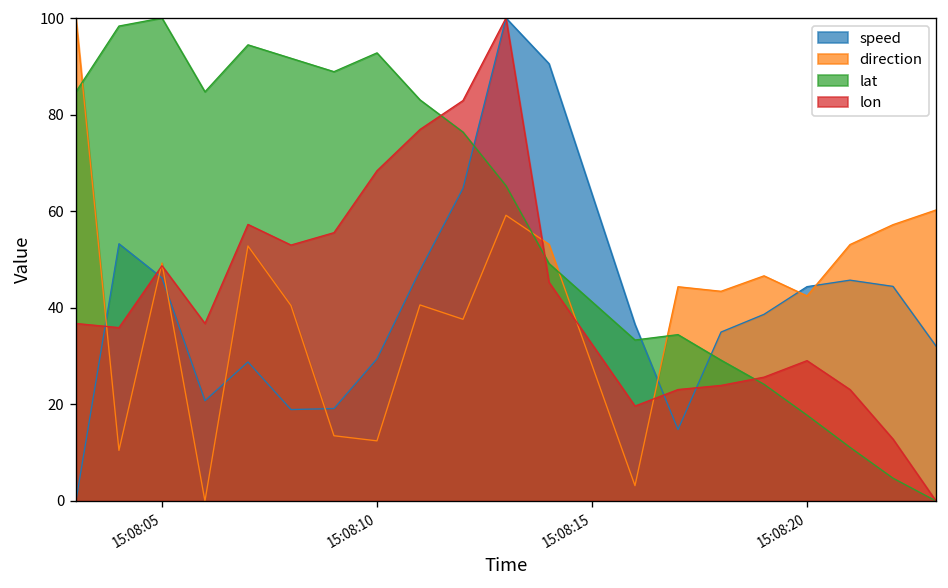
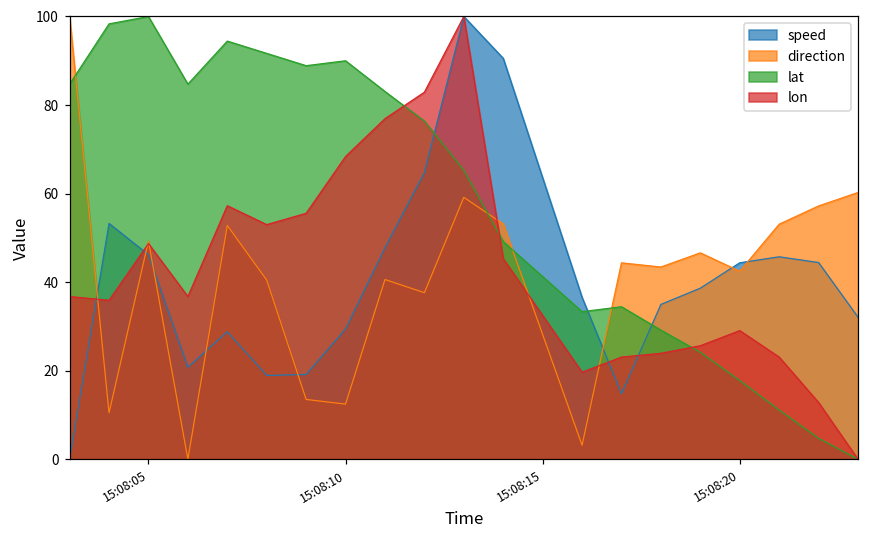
  {
    "speed": {
      "15:08:05": 46,
      "15:08:10": 29,
      "15:08:20": 44
    },
    "direction": {
      "15:08:10": 12,
      "15:08:20": 42
    },
    "lat": {
      "15:08:05": 100,
-     "15:08:10": 93,
+     "15:08:10": 90,
      "15:08:20": 18
    },
    "lon": {
      "15:08:10": 68,
      "15:08:20": 29
    }
  }
